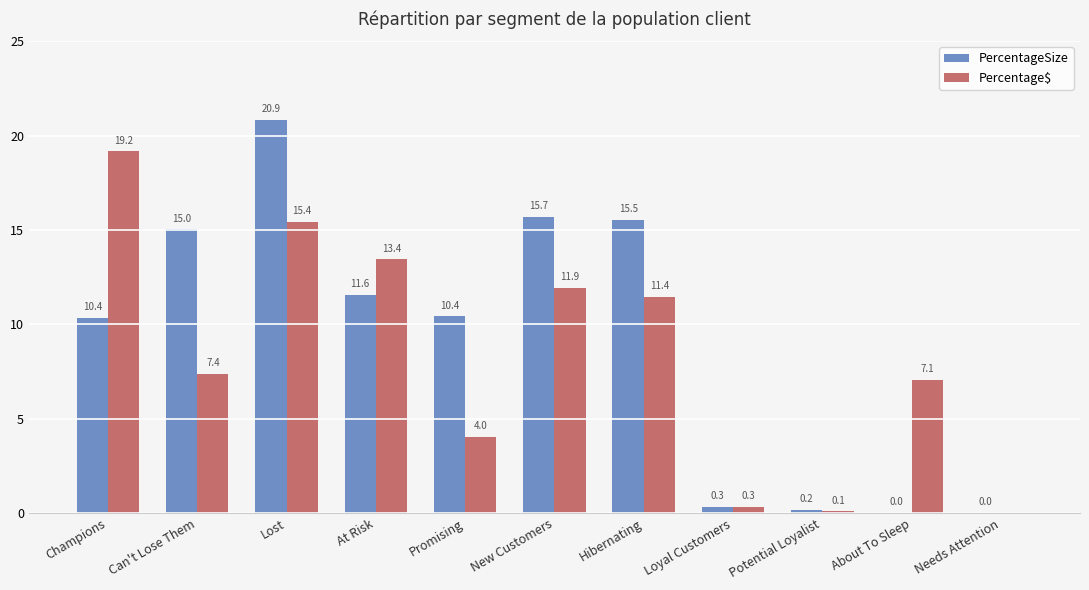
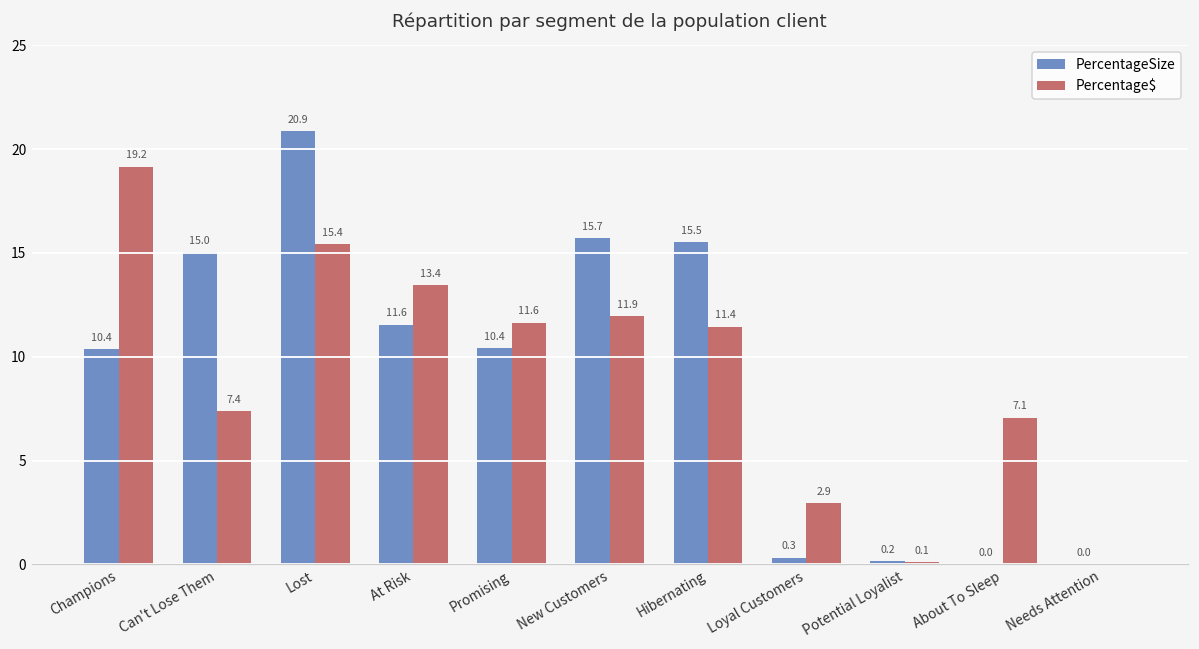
  {
    "PercentageSize": {
      "Champions": 10.4,
      "Can't Lose Them": 15.0,
      "Lost": 20.9,
      "At Risk": 11.6,
      "Promising": 10.4,
      "New Customers": 15.7,
      "Hibernating": 15.5,
      "Loyal Customers": 0.3,
      "Potential Loyalist": 0.2,
      "About To Sleep": 0.0,
      "Needs Attention": 0.0
    },
    "Percentage$": {
      "Champions": 19.2,
      "Can't Lose Them": 7.4,
      "Lost": 15.4,
      "At Risk": 13.4,
-     "Promising": 4.0,
+     "Promising": 11.6,
      "New Customers": 11.9,
      "Hibernating": 11.4,
-     "Loyal Customers": 0.3,
+     "Loyal Customers": 2.9,
      "Potential Loyalist": 0.1,
      "About To Sleep": 7.1
    }
  }
